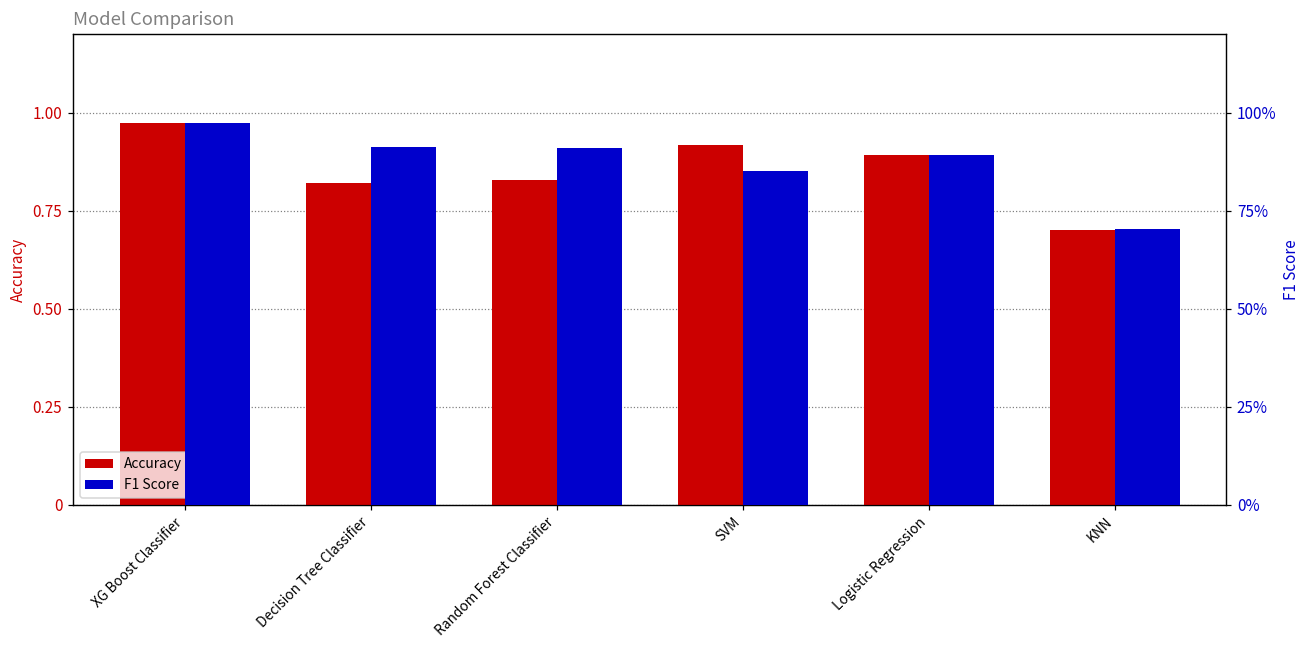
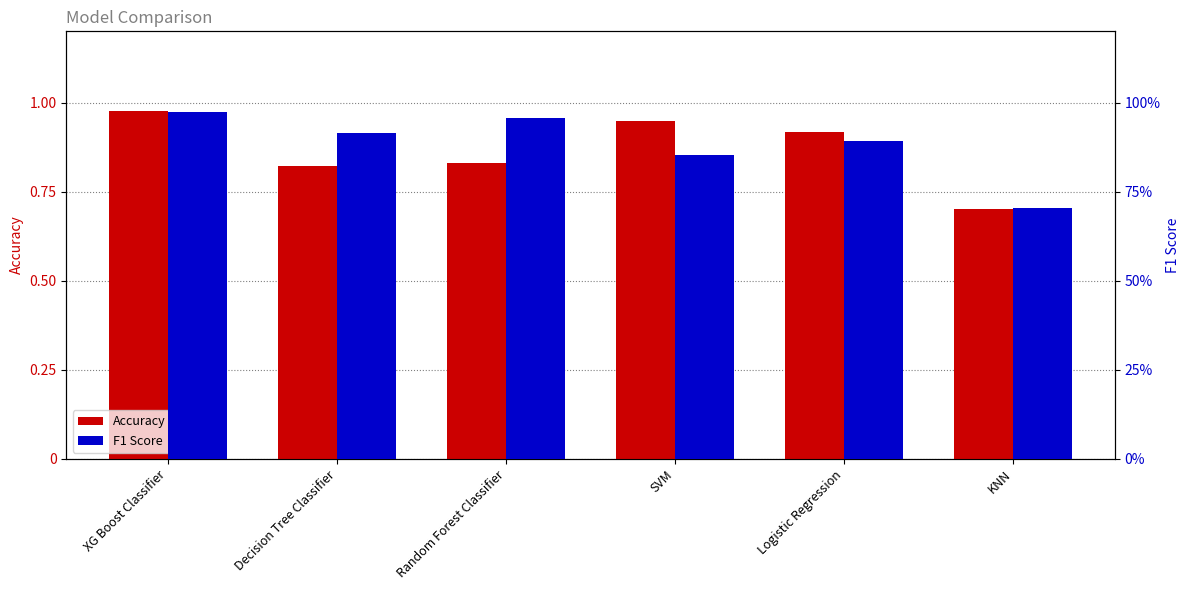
  {
    "Accuracy": {
      "XG Boost Classifier": "0.98",
      "Decision Tree Classifier": "0.82",
      "Random Forest Classifier": "0.83",
-     "SVM": "0.92",
-     "Logistic Regression": "0.89",
+     "SVM": "0.95",
+     "Logistic Regression": "0.92",
      "KNN": "0.70"
    },
    "F1 Score": {
      "XG Boost Classifier": "97%",
      "Decision Tree Classifier": "91%",
-     "Random Forest Classifier": "91%",
+     "Random Forest Classifier": "96%",
      "SVM": "85%",
      "Logistic Regression": "89%",
      "KNN": "70%"
    }
  }
